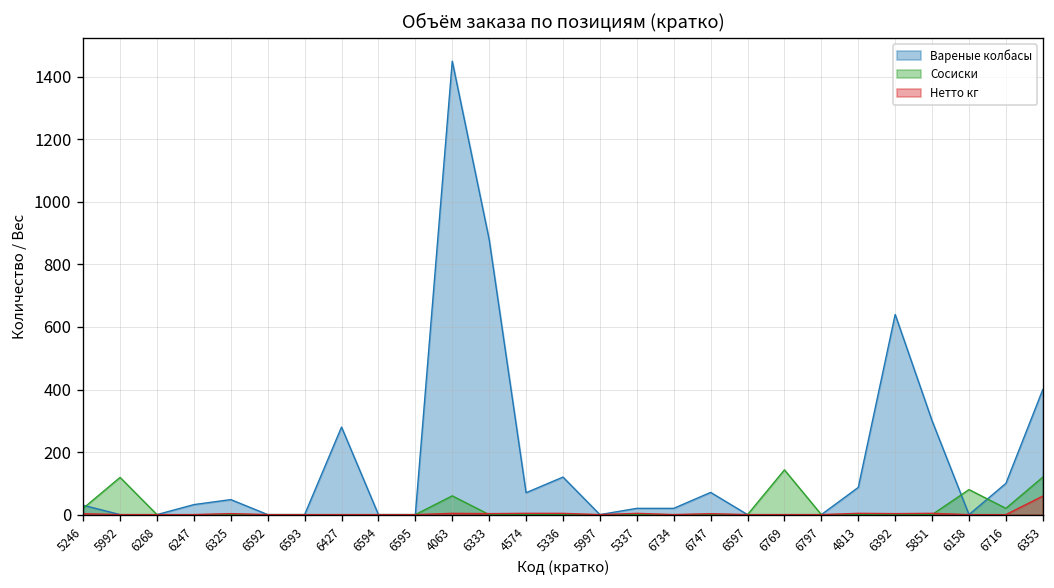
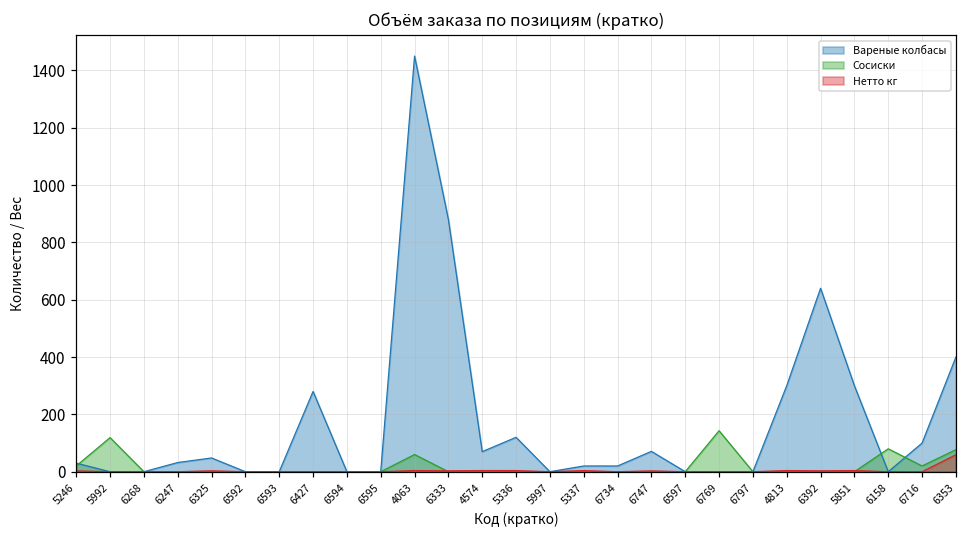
  {
    "Вареные колбасы": {
      "5246": 30,
      "6247": 30,
      "6325": 50,
      "6427": 280,
      "4063": 1450,
      "6333": 880,
      "4574": 70,
      "5336": 120,
      "5337": 20,
      "6734": 20,
      "6747": 70,
-     "4813": 90,
+     "4813": 300,
      "6392": 640,
      "5851": 300,
      "6716": 100,
      "6353": 400
    },
    "Сосиски": {
      "5246": 20,
      "5992": 120,
      "4063": 60,
      "6769": 140,
      "6158": 80,
      "6716": 20,
-     "6353": 120
+     "6353": 80
    },
    "Нетто кг": {
      "5246": 0,
      "4063": 0,
      "6716": 0,
      "6353": 60
    }
  }
